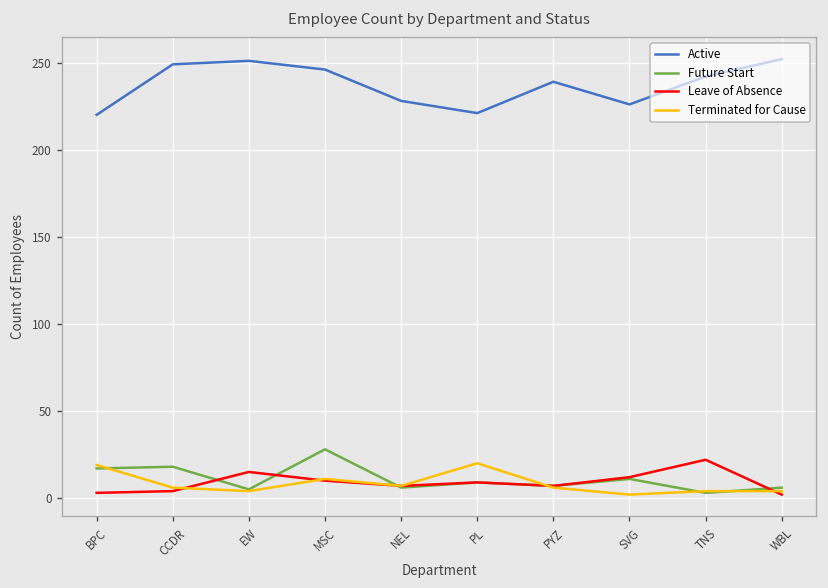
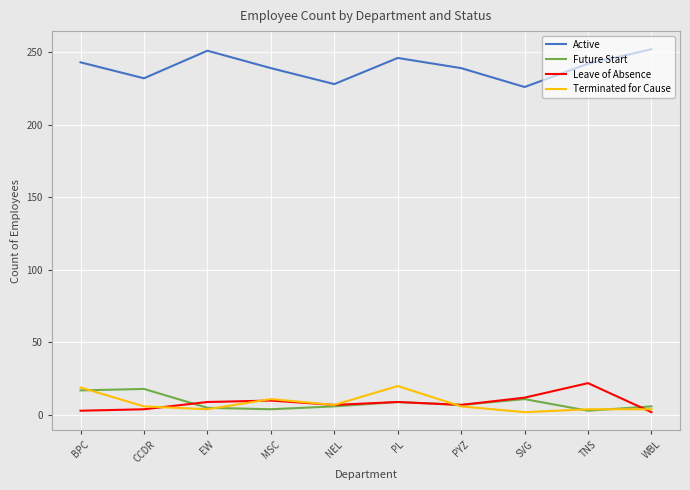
  {
    "Active": {
-     "BPC": 220,
-     "CCDR": 249,
+     "BPC": 243,
+     "CCDR": 232,
      "EW": 251,
-     "MSC": 246,
+     "MSC": 239,
      "NEL": 228,
-     "PL": 221,
+     "PL": 246,
      "PYZ": 239,
      "SVG": 226
    },
    "Future Start": {
      "BPC": 17,
      "CCDR": 18,
-     "MSC": 28,
+     "MSC": 4,
      "WBL": 6
    },
    "Leave of Absence": {
      "BPC": 3,
      "CCDR": 4,
-     "EW": 15,
+     "EW": 9,
      "TNS": 22,
      "WBL": 2
    },
    "Terminated for Cause": {
      "BPC": 19,
      "CCDR": 6,
      "PL": 20,
      "SVG": 2,
      "WBL": 4
    }
  }
